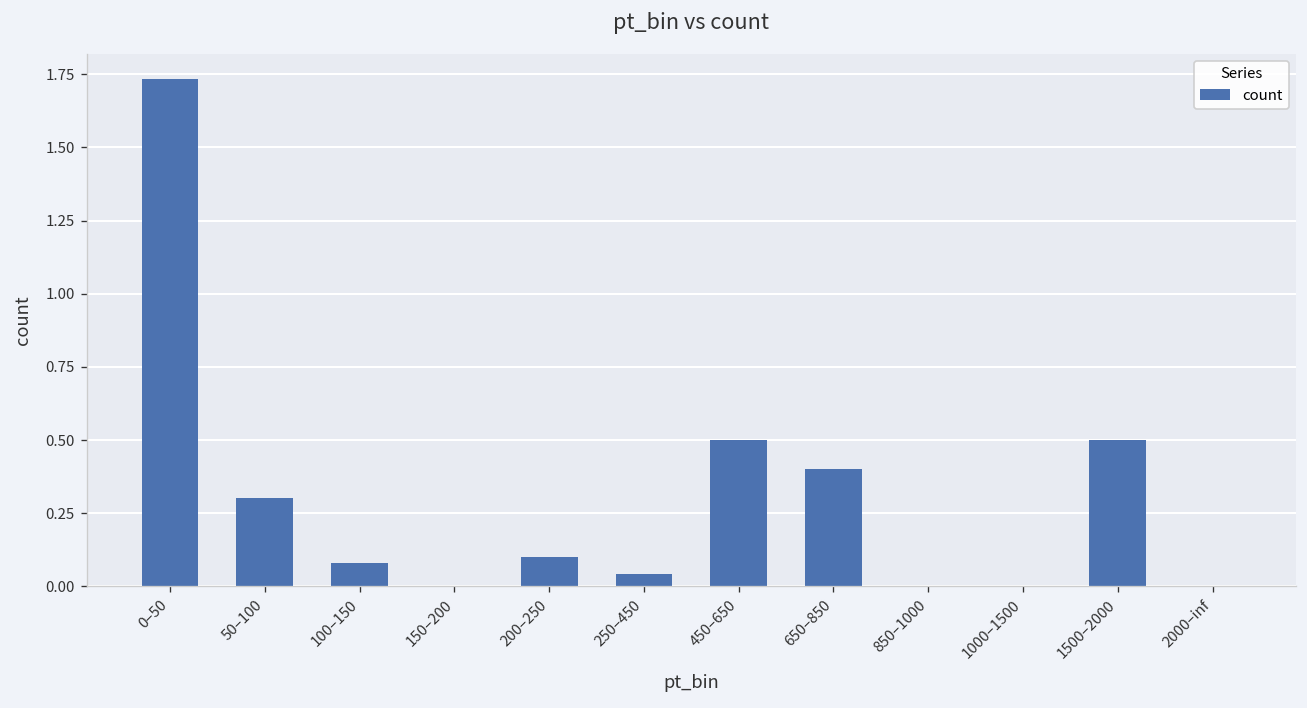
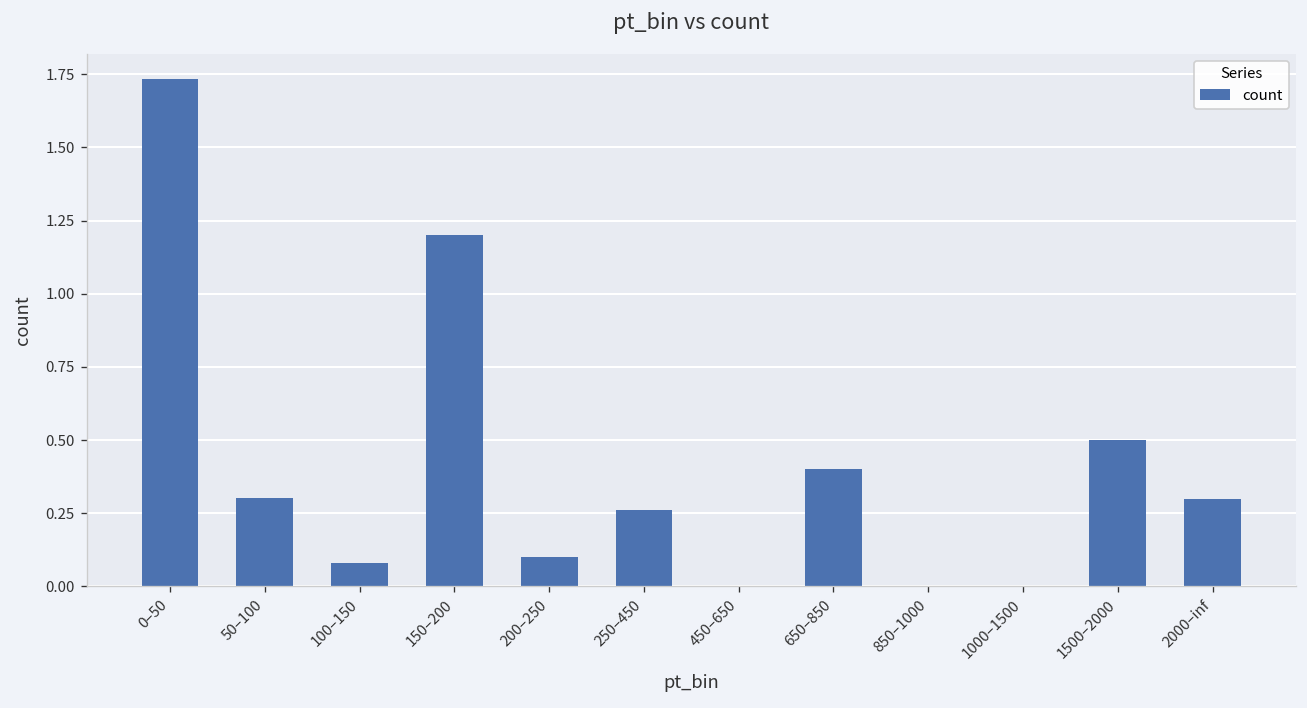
  {
    "0–50": 1.73,
    "50–100": 0.30,
    "100–150": 0.08,
-   "150–200": 0.0,
+   "150–200": 1.2,
    "200–250": 0.10,
-   "250–450": 0.04,
-   "450–650": 0.5,
+   "250–450": 0.26,
+   "450–650": 0.0,
    "650–850": 0.40,
    "850–1000": 0.00,
    "1000–1500": 0.00,
    "1500–2000": 0.50,
-   "2000–inf": 0.0
+   "2000–inf": 0.3
  }
